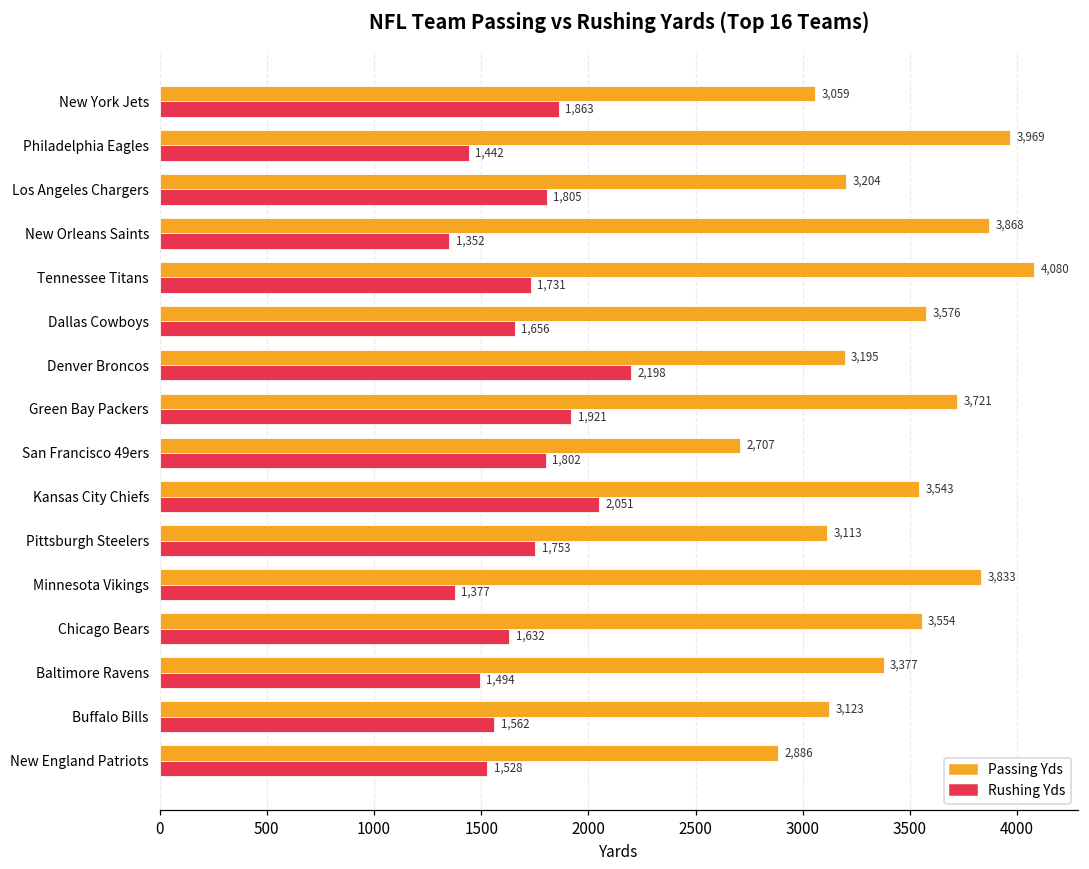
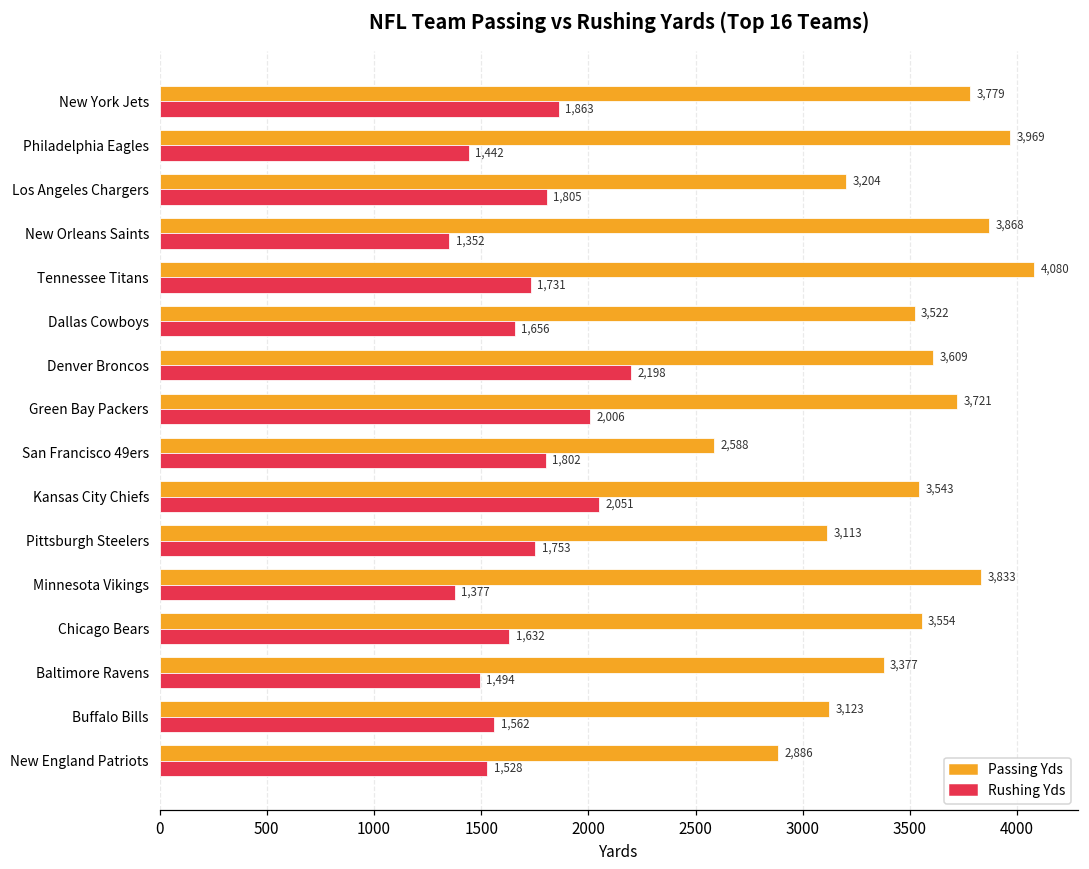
  {
    "Passing Yds": {
-     "New York Jets": "3,059",
+     "New York Jets": "3,779",
      "Philadelphia Eagles": "3,969",
      "Los Angeles Chargers": "3,204",
      "New Orleans Saints": "3,868",
      "Tennessee Titans": "4,080",
-     "Dallas Cowboys": "3,576",
-     "Denver Broncos": "3,195",
+     "Dallas Cowboys": "3,522",
+     "Denver Broncos": "3,609",
      "Green Bay Packers": "3,721",
-     "San Francisco 49ers": "2,707",
+     "San Francisco 49ers": "2,588",
      "Kansas City Chiefs": "3,543",
      "Pittsburgh Steelers": "3,113",
      "Minnesota Vikings": "3,833",
      "Chicago Bears": "3,554",
      "Baltimore Ravens": "3,377",
      "Buffalo Bills": "3,123",
      "New England Patriots": "2,886"
    },
    "Rushing Yds": {
      "New York Jets": "1,863",
      "Philadelphia Eagles": "1,442",
      "Los Angeles Chargers": "1,805",
      "New Orleans Saints": "1,352",
      "Tennessee Titans": "1,731",
      "Dallas Cowboys": "1,656",
      "Denver Broncos": "2,198",
-     "Green Bay Packers": "1,921",
+     "Green Bay Packers": "2,006",
      "San Francisco 49ers": "1,802",
      "Kansas City Chiefs": "2,051",
      "Pittsburgh Steelers": "1,753",
      "Minnesota Vikings": "1,377",
      "Chicago Bears": "1,632",
      "Baltimore Ravens": "1,494",
      "Buffalo Bills": "1,562",
      "New England Patriots": "1,528"
    }
  }
